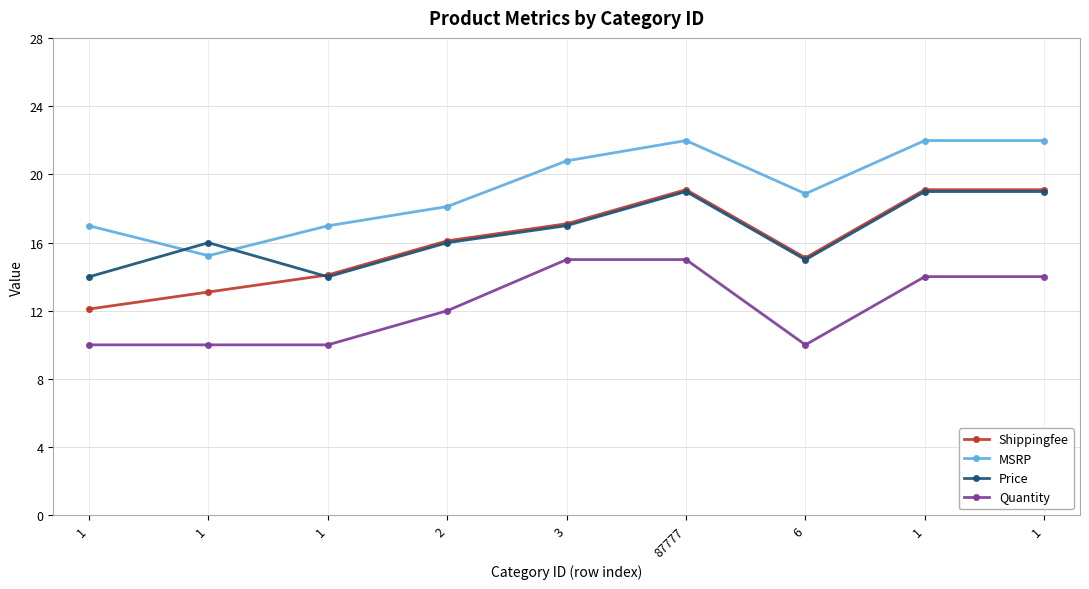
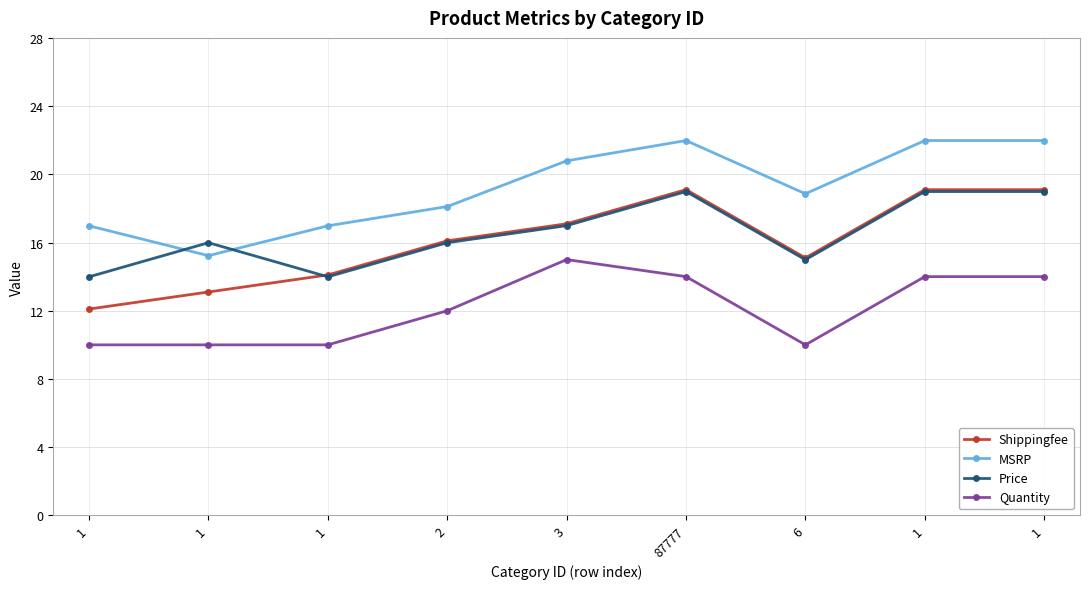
  {
    "MSRP": {
      "2": 18,
      "3": 20.8,
      "87777": 22,
      "6": 19
    },
    "Quantity": {
      "2": 12,
      "3": 15,
-     "87777": 15,
+     "87777": 14,
      "6": 10
    }
  }
